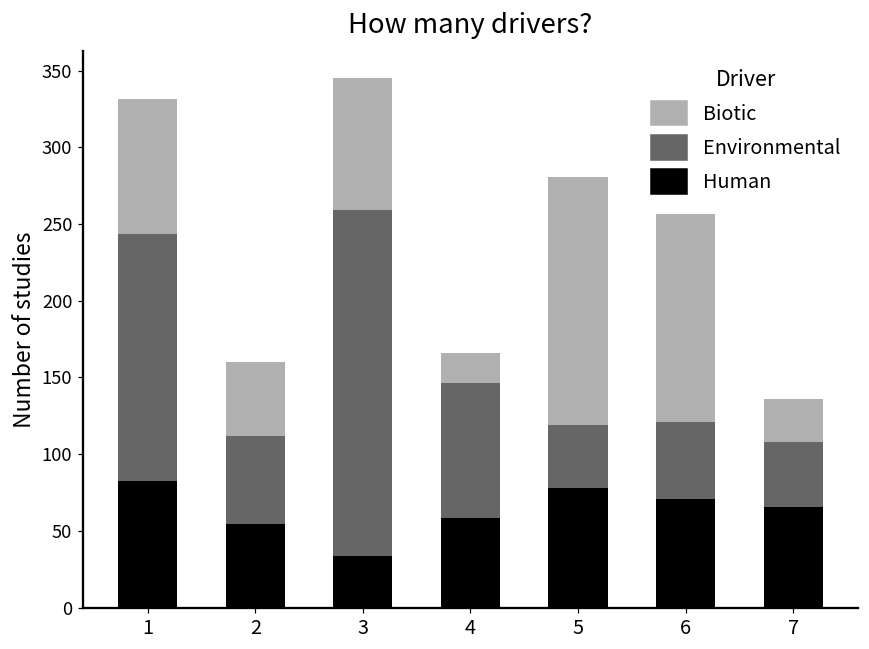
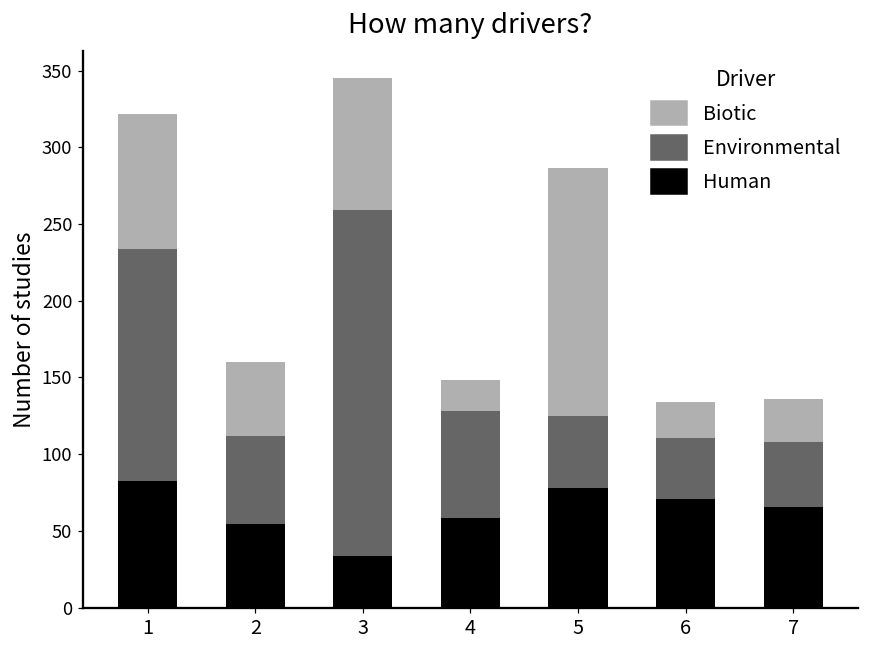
  {
    "Human": {
      "1": 82,
      "2": 54,
      "3": 34,
      "4": 59,
      "5": 78,
      "6": 71,
      "7": 66
    },
    "Environmental": {
-     "1": 161,
+     "1": 151,
      "2": 58,
      "3": 225,
-     "4": 88,
-     "5": 41,
-     "6": 50,
+     "4": 70,
+     "5": 47,
+     "6": 40,
      "7": 42
    },
    "Biotic": {
      "1": 88,
      "2": 48,
      "3": 86,
      "4": 20,
      "5": 162,
-     "6": 136,
+     "6": 23,
      "7": 28
    }
  }
